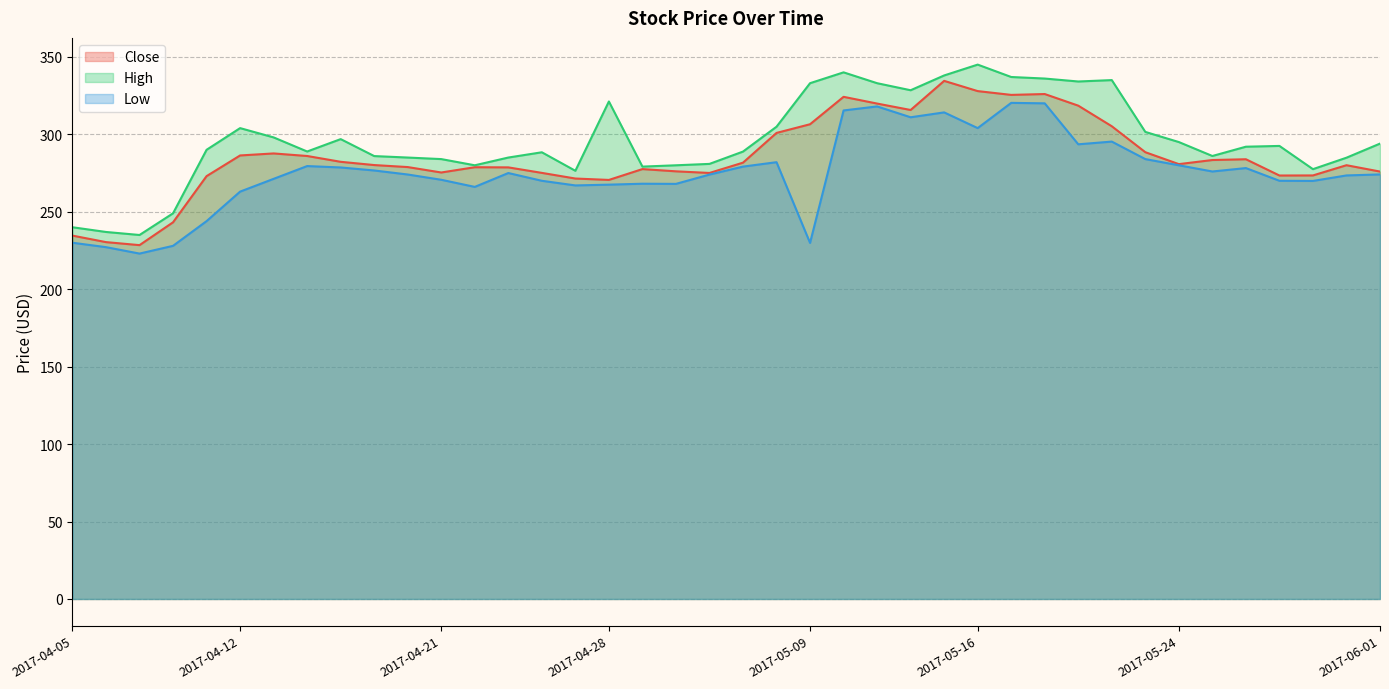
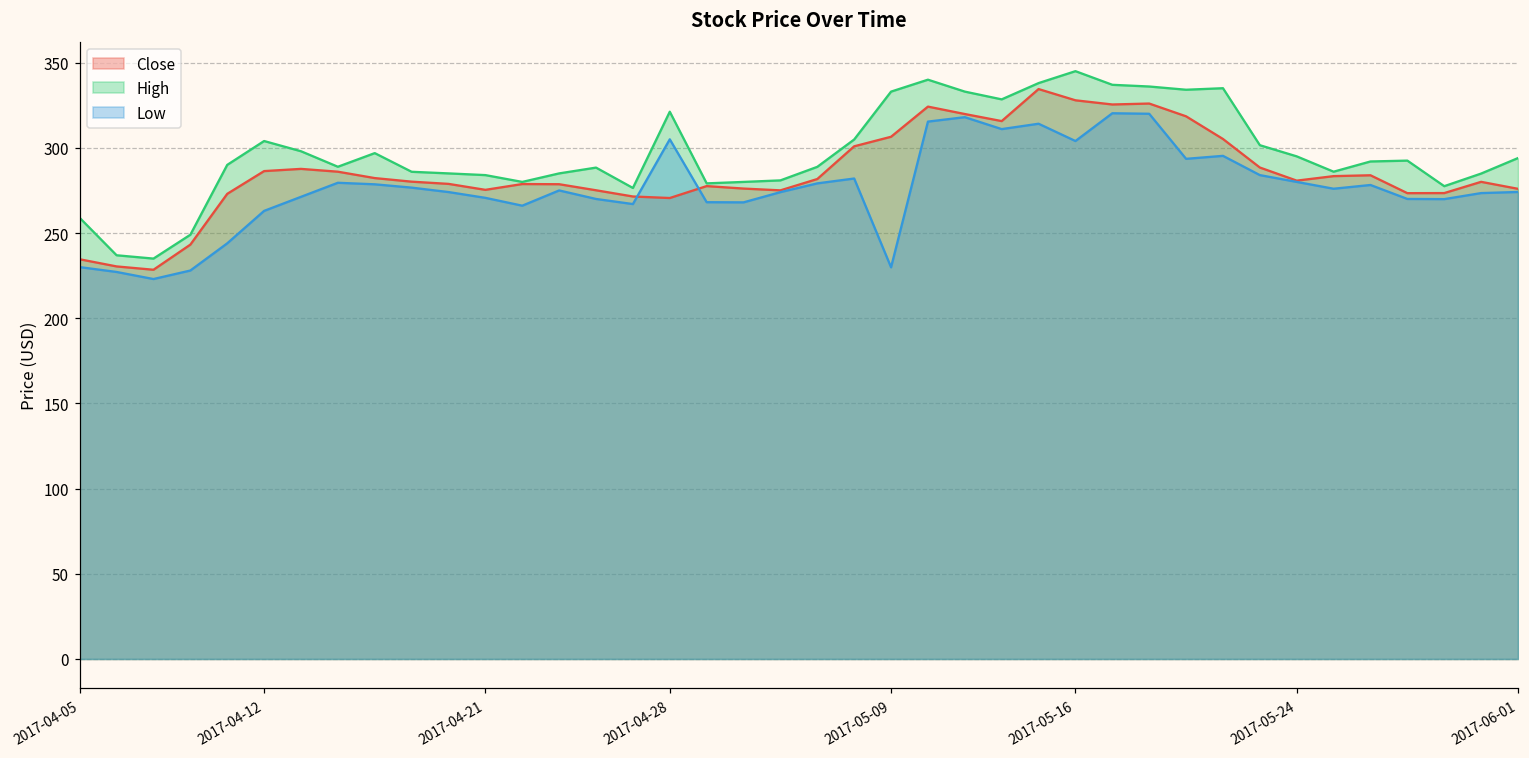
  {
    "Close": {
      "2017-04-05": 235,
      "2017-04-12": 286,
      "2017-04-21": 275,
      "2017-04-28": 271,
      "2017-05-09": 307,
      "2017-05-16": 328,
      "2017-06-01": 276
    },
    "High": {
-     "2017-04-05": 240,
+     "2017-04-05": 259,
      "2017-04-12": 304,
      "2017-04-21": 284,
      "2017-04-28": 321,
      "2017-05-09": 333,
      "2017-05-16": 345,
      "2017-05-24": 295,
      "2017-06-01": 294
    },
    "Low": {
      "2017-04-05": 230,
      "2017-04-12": 263,
      "2017-04-21": 271,
-     "2017-04-28": 268,
+     "2017-04-28": 305,
      "2017-05-09": 230,
      "2017-05-16": 304,
      "2017-06-01": 274
    }
  }
